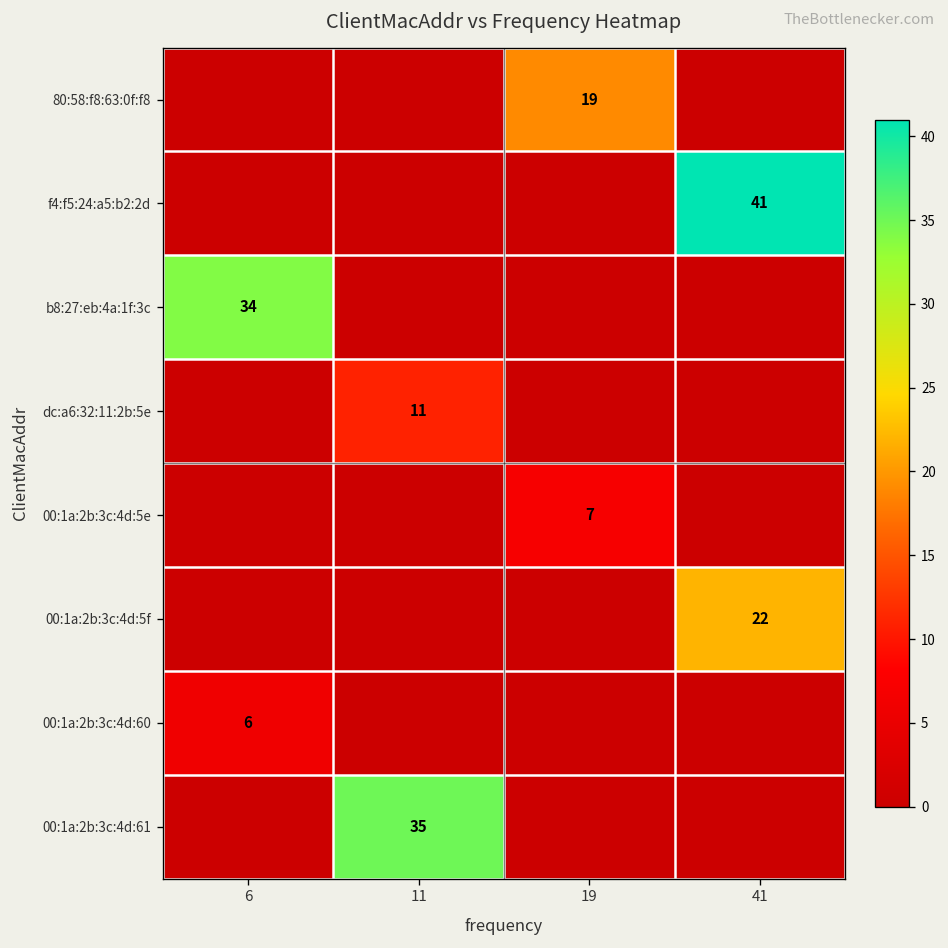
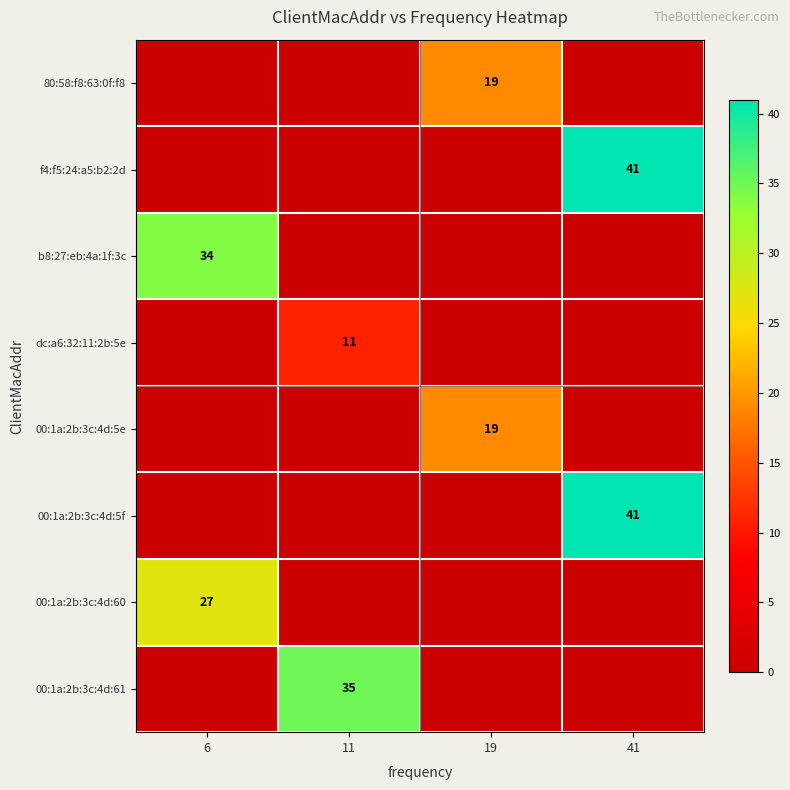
  {
    "80:58:f8:63:0f:f8": {
      "19": 19
    },
    "f4:f5:24:a5:b2:2d": {
      "41": 41
    },
    "b8:27:eb:4a:1f:3c": {
      "6": 34
    },
    "dc:a6:32:11:2b:5e": {
      "11": 11
    },
    "00:1a:2b:3c:4d:5e": {
-     "19": 7
+     "19": 19
    },
    "00:1a:2b:3c:4d:5f": {
-     "41": 22
+     "41": 41
    },
    "00:1a:2b:3c:4d:60": {
-     "6": 6
+     "6": 27
    },
    "00:1a:2b:3c:4d:61": {
      "11": 35
    }
  }
